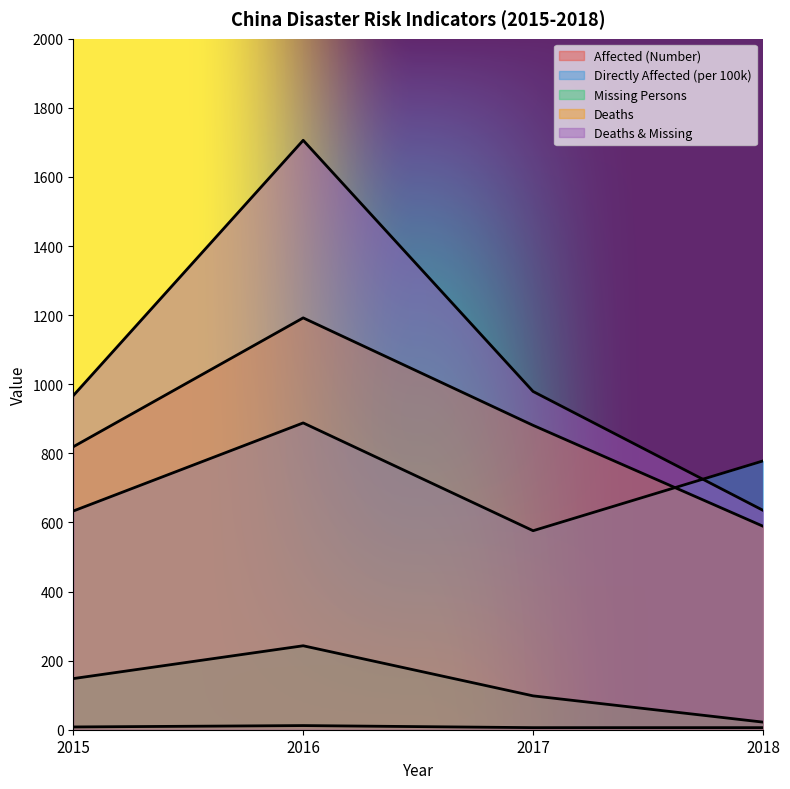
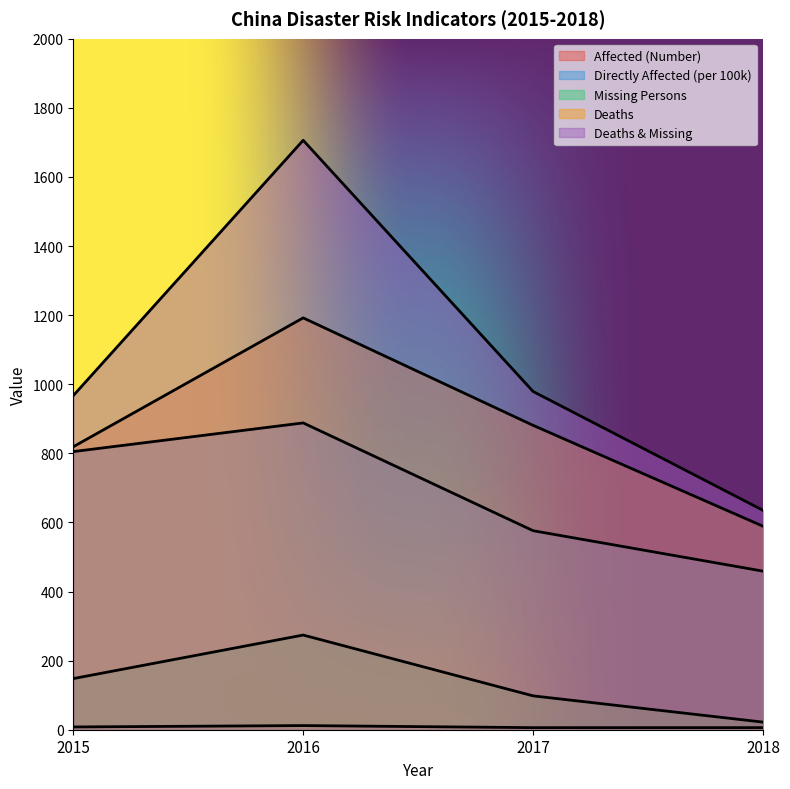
  {
    "Affected (Number)": {
      "2015": 10,
      "2016": 10,
      "2017": 10,
      "2018": 10
    },
    "Directly Affected (per 100k)": {
-     "2015": 630,
+     "2015": 810,
      "2016": 890,
      "2017": 580,
-     "2018": 780
+     "2018": 460
    },
    "Missing Persons": {
      "2015": 150,
-     "2016": 240,
+     "2016": 270,
      "2017": 100,
      "2018": 20
    },
    "Deaths": {
      "2015": 820,
      "2016": 1190,
      "2017": 880,
      "2018": 590
    },
    "Deaths & Missing": {
      "2015": 970,
      "2016": 1710,
      "2017": 980,
      "2018": 640
    }
  }
